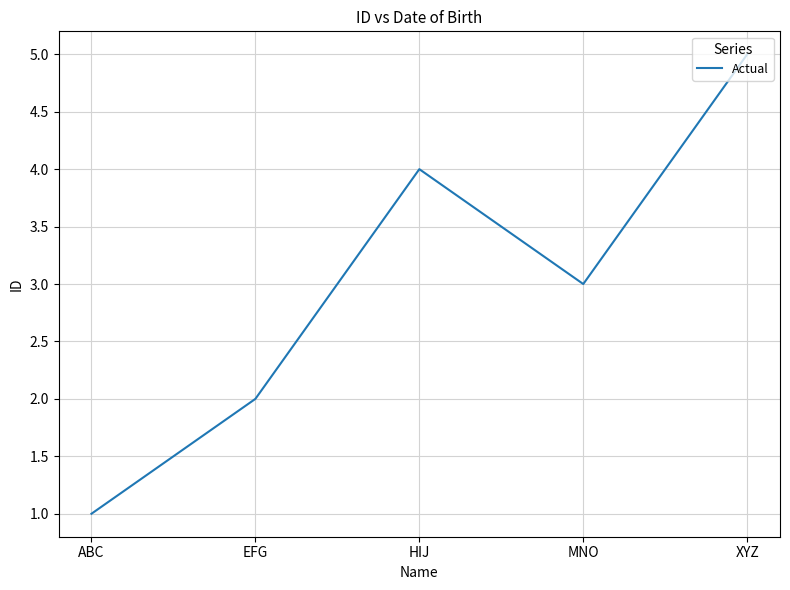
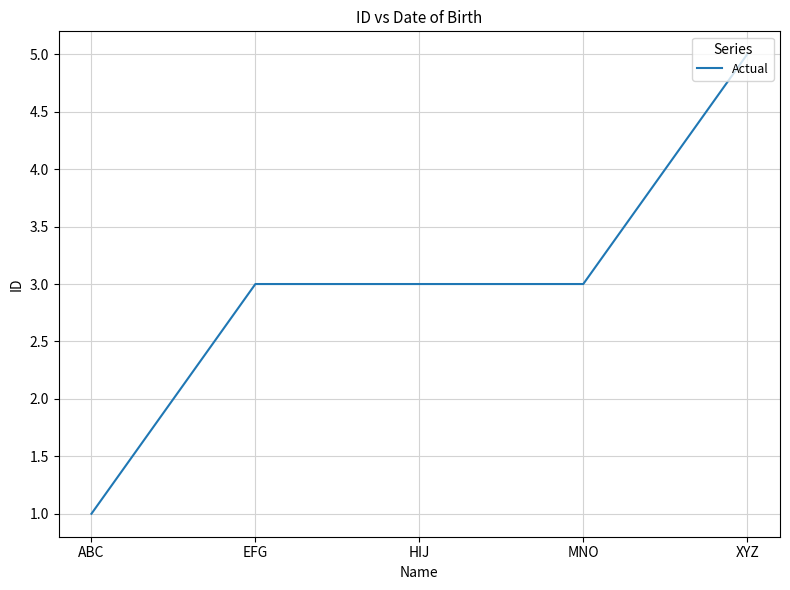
  {
    "ABC": 1,
-   "EFG": 2,
-   "HIJ": 4,
+   "EFG": 3,
+   "HIJ": 3,
    "MNO": 3
  }
